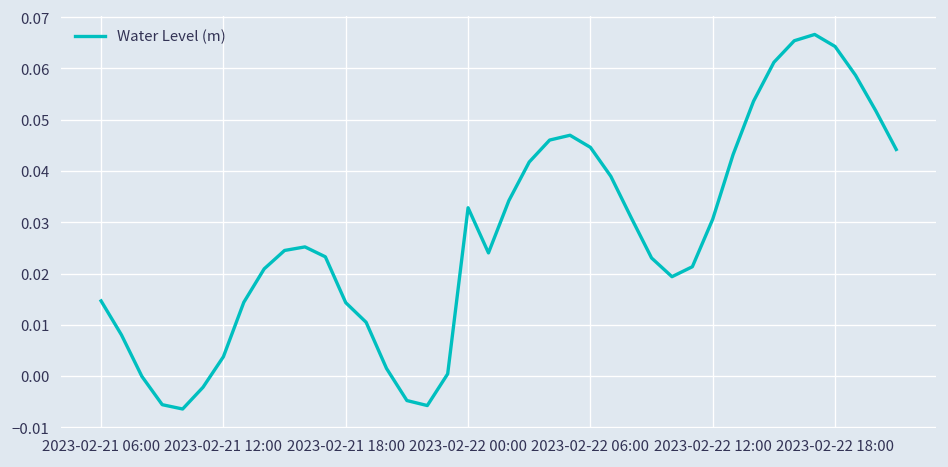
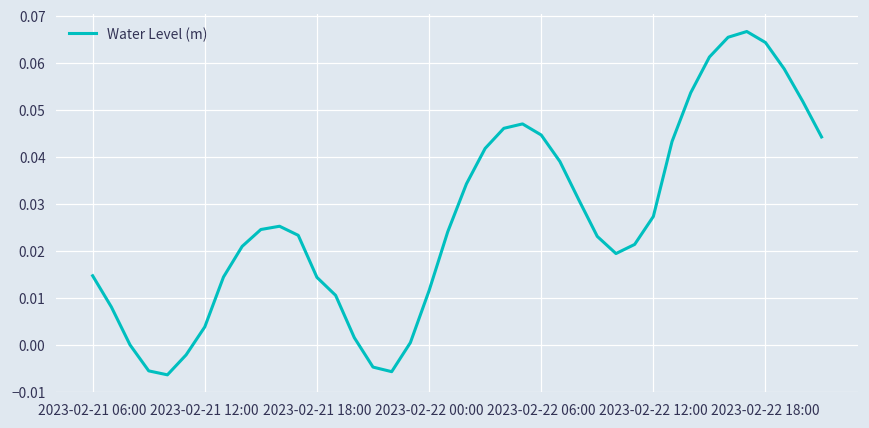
  {
    "2023-02-21 06:00": 0.015,
    "2023-02-21 12:00": 0.004,
    "2023-02-21 18:00": 0.014,
-   "2023-02-22 00:00": 0.033,
+   "2023-02-22 00:00": 0.011,
    "2023-02-22 06:00": 0.045,
-   "2023-02-22 12:00": 0.031,
+   "2023-02-22 12:00": 0.027,
    "2023-02-22 18:00": 0.064
  }
